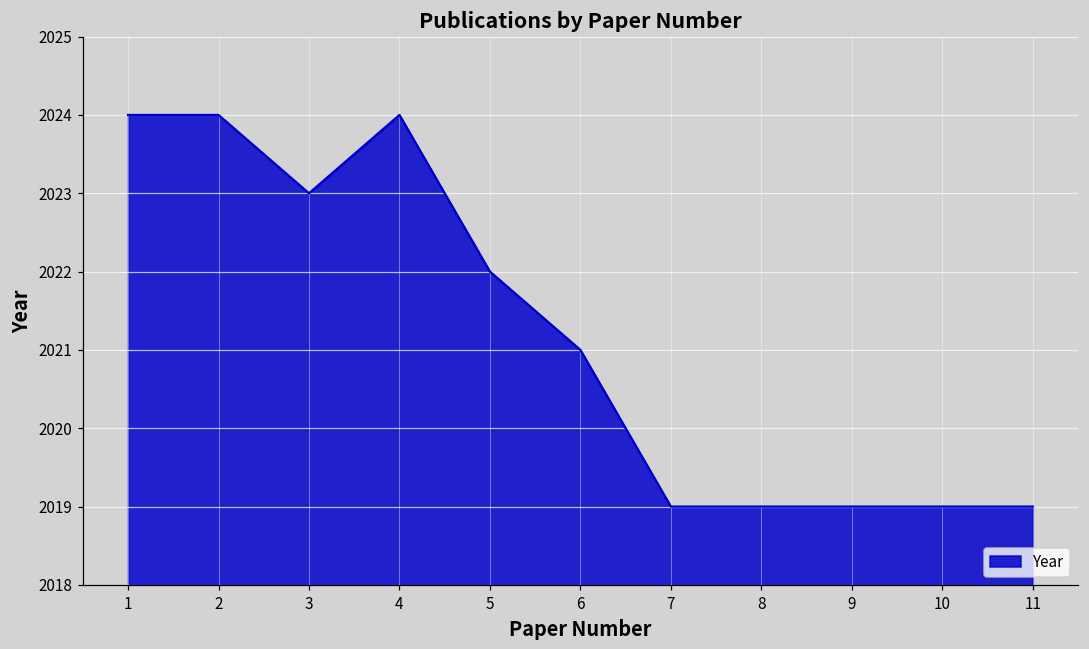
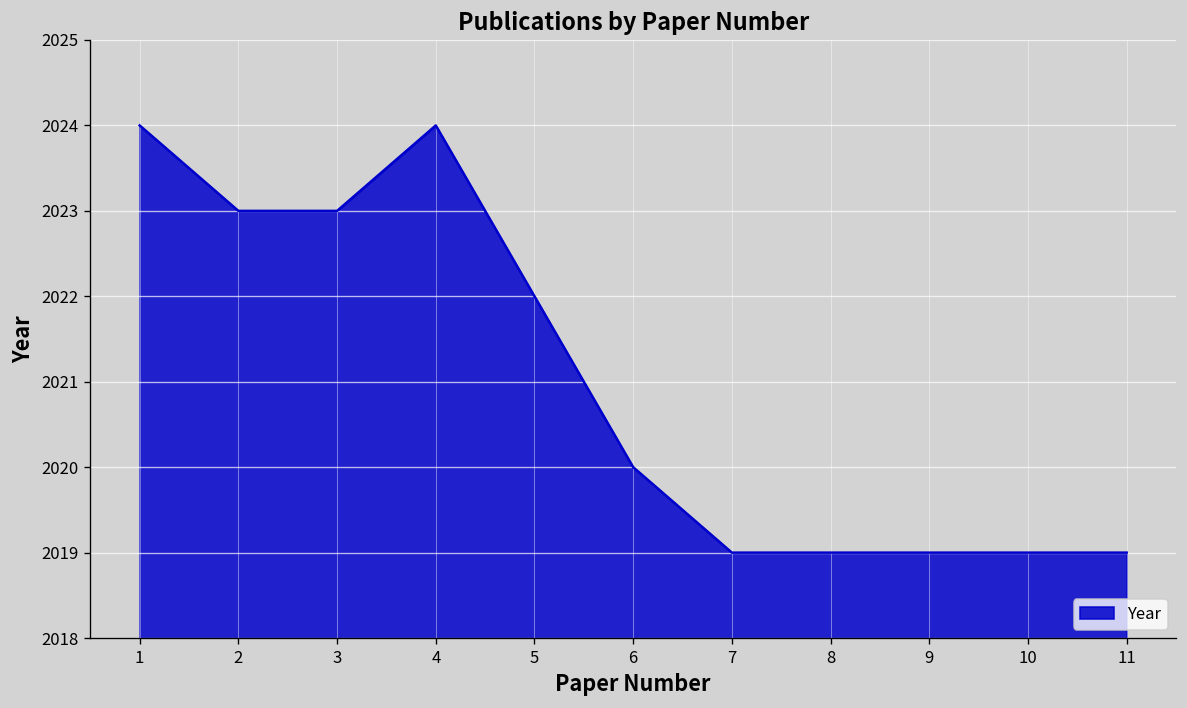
  {
    "1": 2024,
-   "2": 2024,
+   "2": 2023,
    "3": 2023,
    "4": 2024,
    "5": 2022,
-   "6": 2021,
+   "6": 2020,
    "7": 2019,
    "8": 2019,
    "9": 2019,
    "10": 2019,
    "11": 2019
  }
